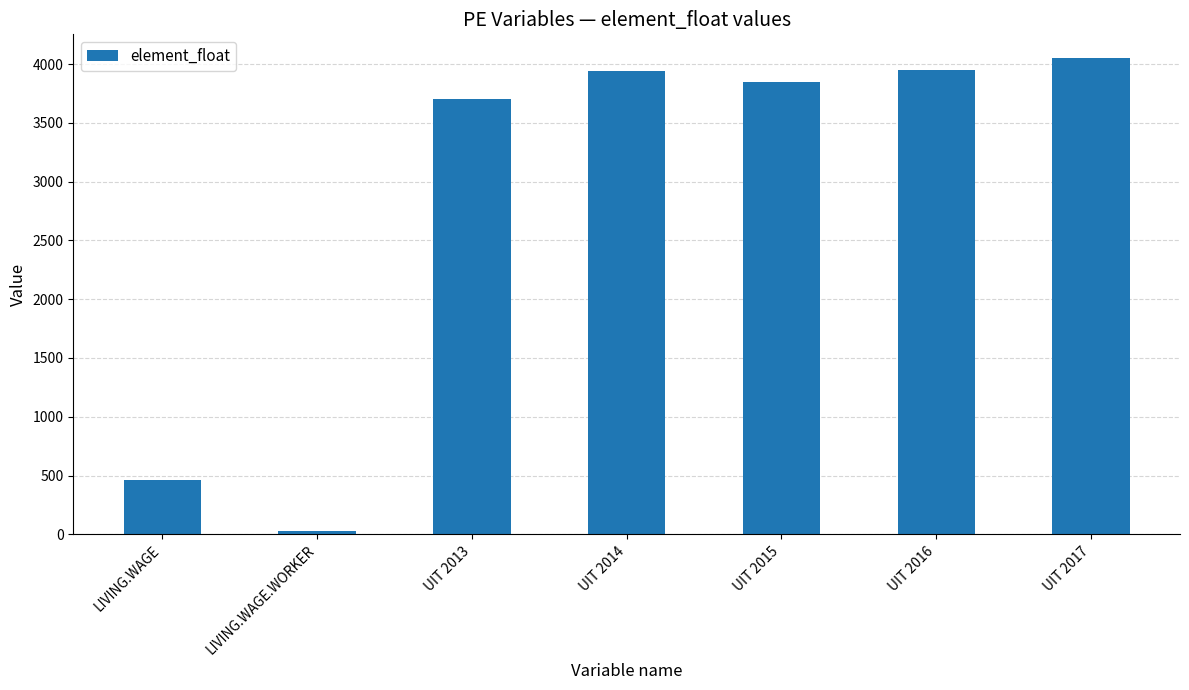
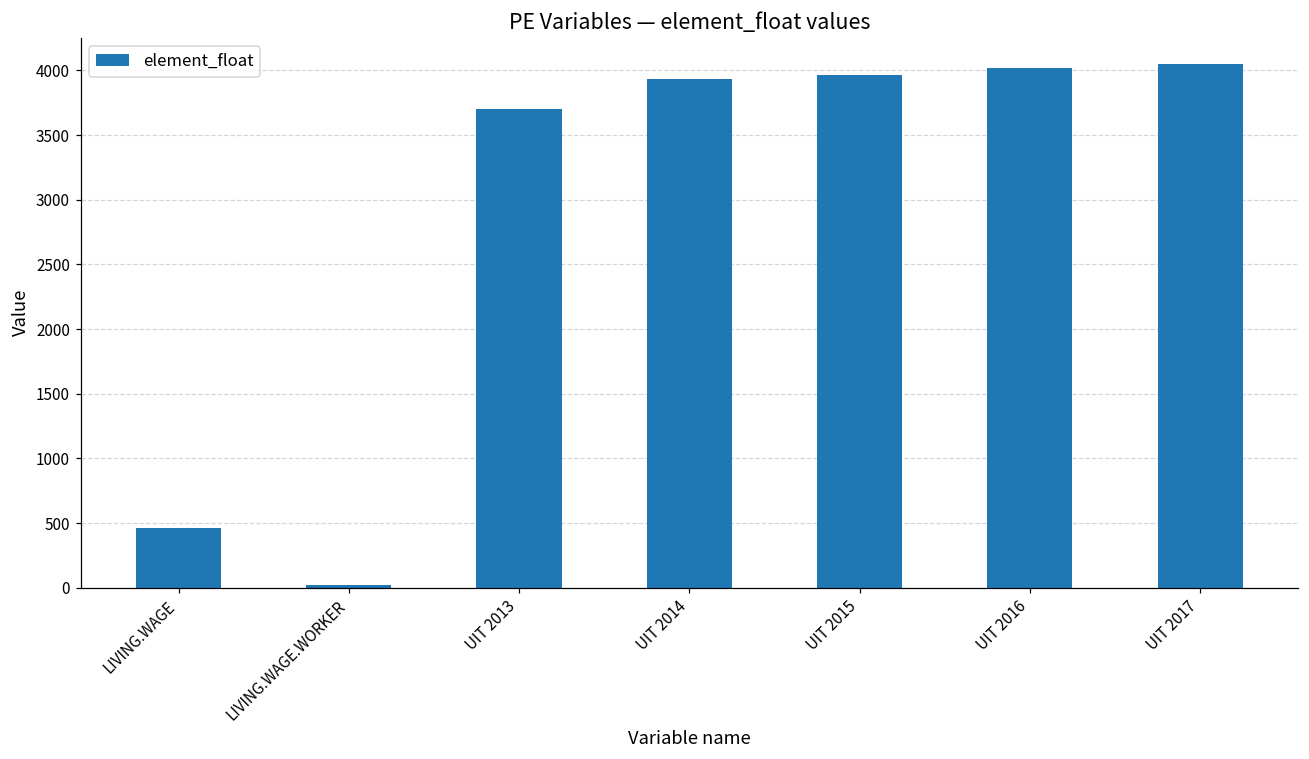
  {
    "LIVING.WAGE": 460,
    "LIVING.WAGE.WORKER": 30,
    "UIT 2013": 3700,
    "UIT 2014": 3940,
-   "UIT 2015": 3850,
-   "UIT 2016": 3950,
+   "UIT 2015": 3960,
+   "UIT 2016": 4020,
    "UIT 2017": 4050
  }
